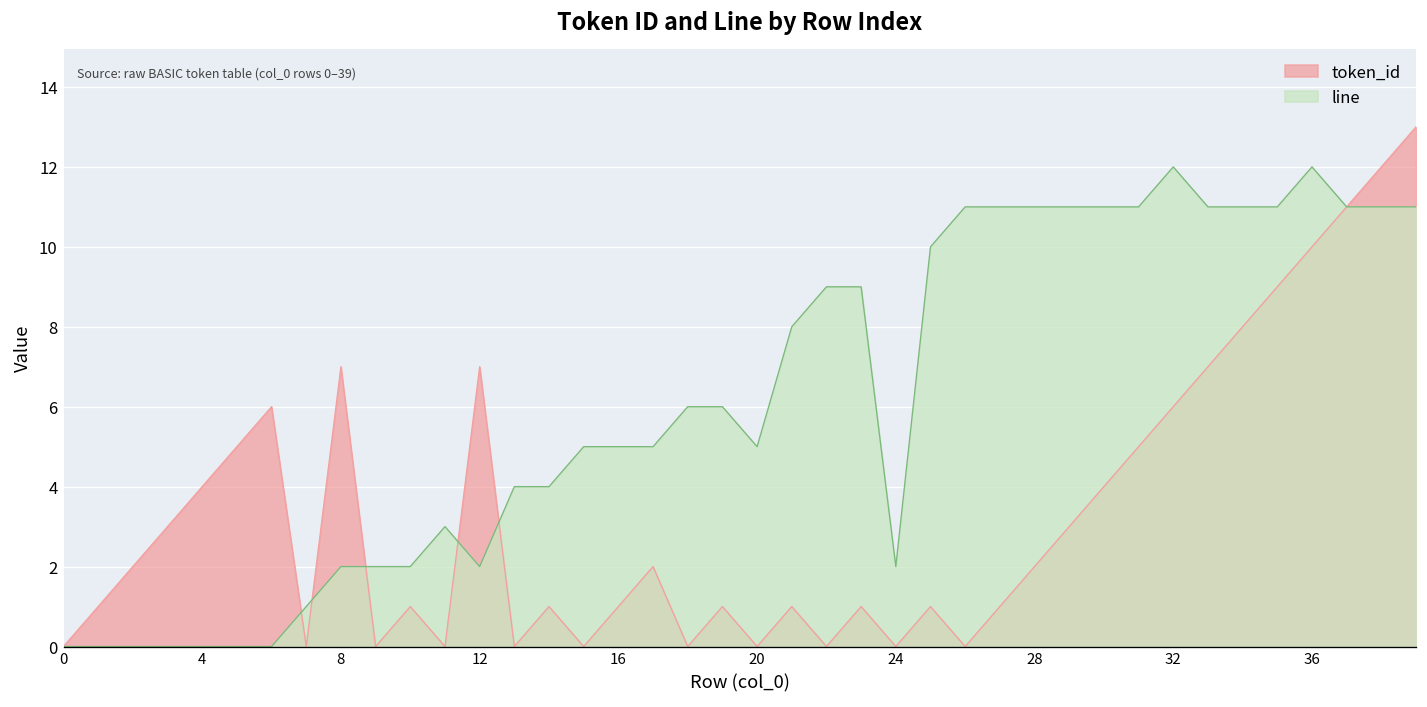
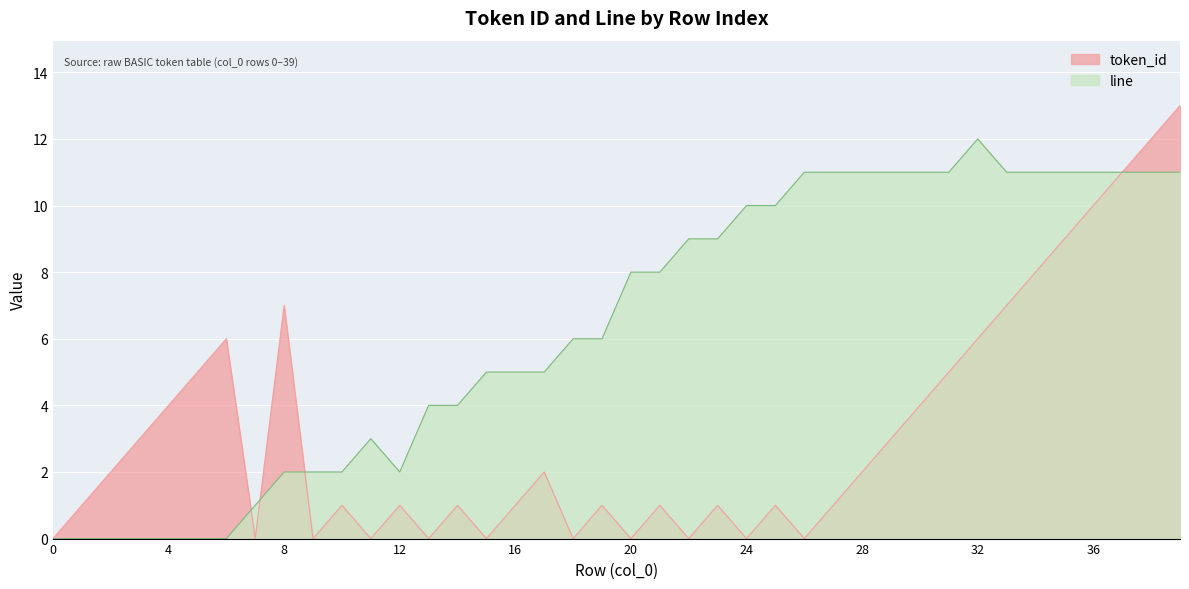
  {
    "token_id": {
      "4": 4,
      "8": 7,
-     "12": 7,
+     "12": 1,
      "16": 1,
      "20": 0,
      "24": 0,
      "28": 2,
      "32": 6,
      "36": 10
    },
    "line": {
      "4": 0,
      "8": 2,
      "12": 2,
      "16": 5,
-     "20": 5,
-     "24": 2,
+     "20": 8,
+     "24": 10,
      "28": 11,
      "32": 12,
-     "36": 12
+     "36": 11
    }
  }
